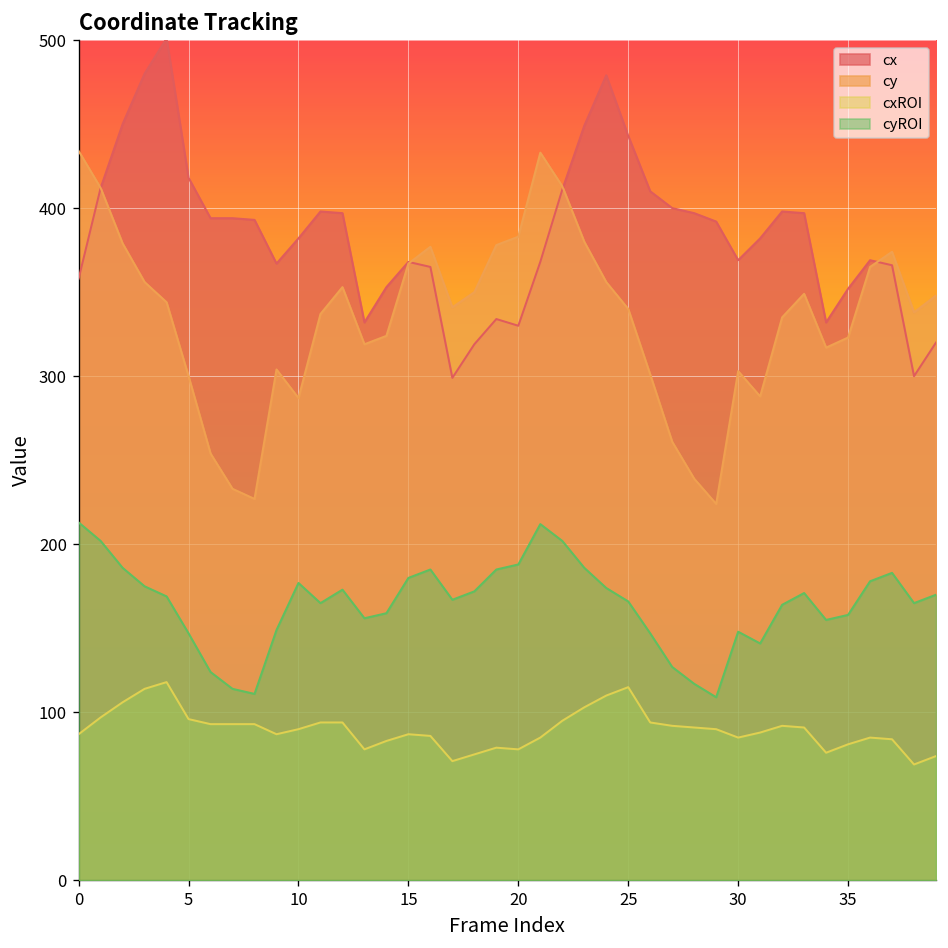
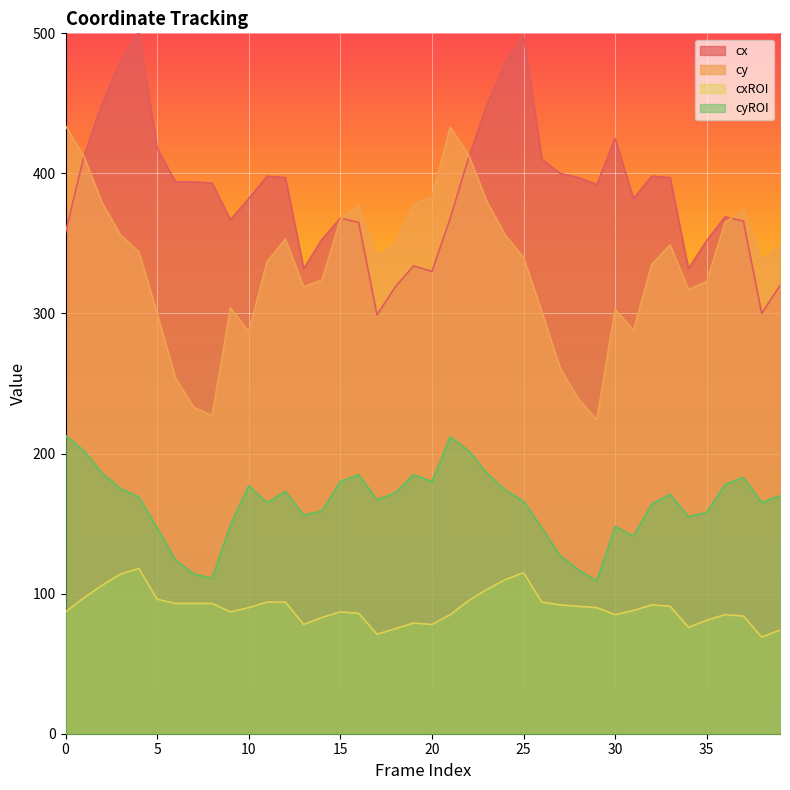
  {
    "cx": {
      "0": 358,
      "5": 418,
      "10": 382,
      "20": 330,
-     "25": 443,
-     "30": 369,
+     "25": 499,
+     "30": 425,
      "35": 352
    },
    "cyROI": {
      "0": 213,
      "5": 147,
      "10": 177,
      "15": 180,
-     "20": 188,
+     "20": 180,
      "25": 166,
      "30": 148,
      "35": 158
    }
  }
